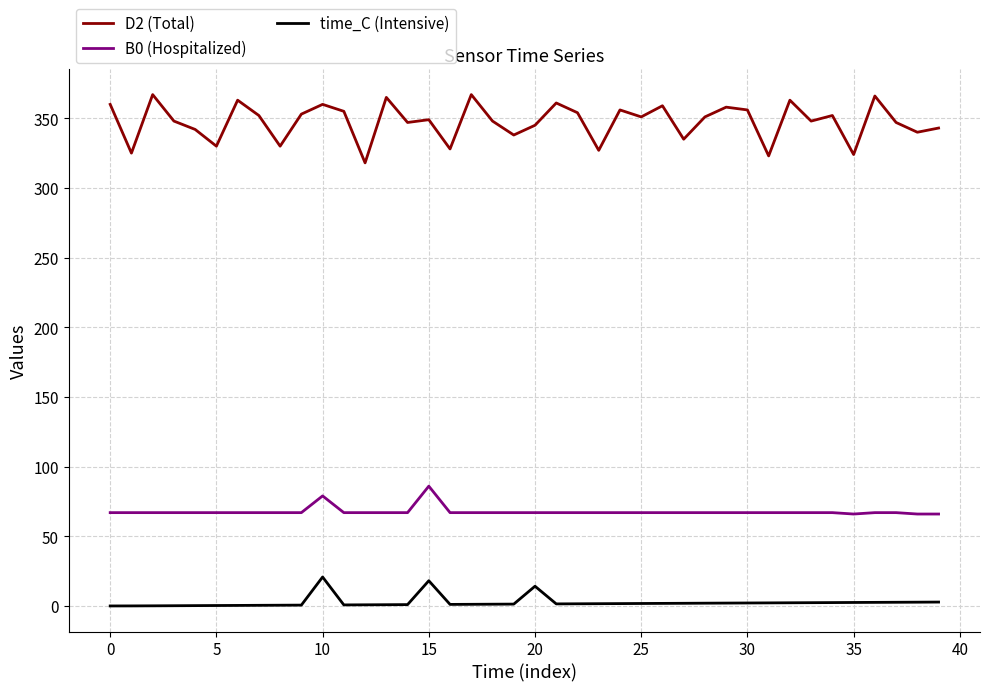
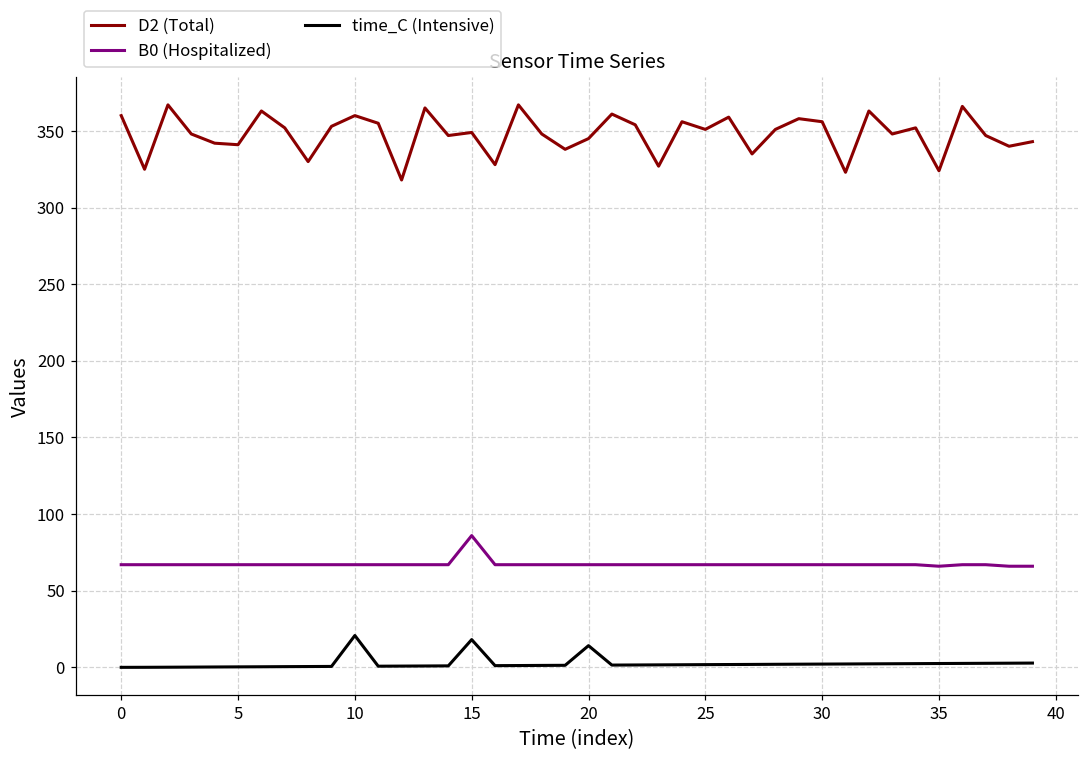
  {
    "D2 (Total)": {
      "0": 360,
-     "5": 330,
+     "5": 341,
      "10": 360,
      "15": 349,
      "20": 345,
      "25": 351,
      "30": 356,
      "35": 324
    },
    "B0 (Hospitalized)": {
      "0": 67,
      "5": 67,
-     "10": 79,
+     "10": 67,
      "15": 86,
      "20": 67,
      "25": 67,
      "30": 67,
      "35": 66
    },
    "time_C (Intensive)": {
      "0": 0,
      "5": 0,
      "10": 21,
      "15": 18,
      "20": 14,
      "25": 2,
      "30": 2,
      "35": 3
    }
  }
